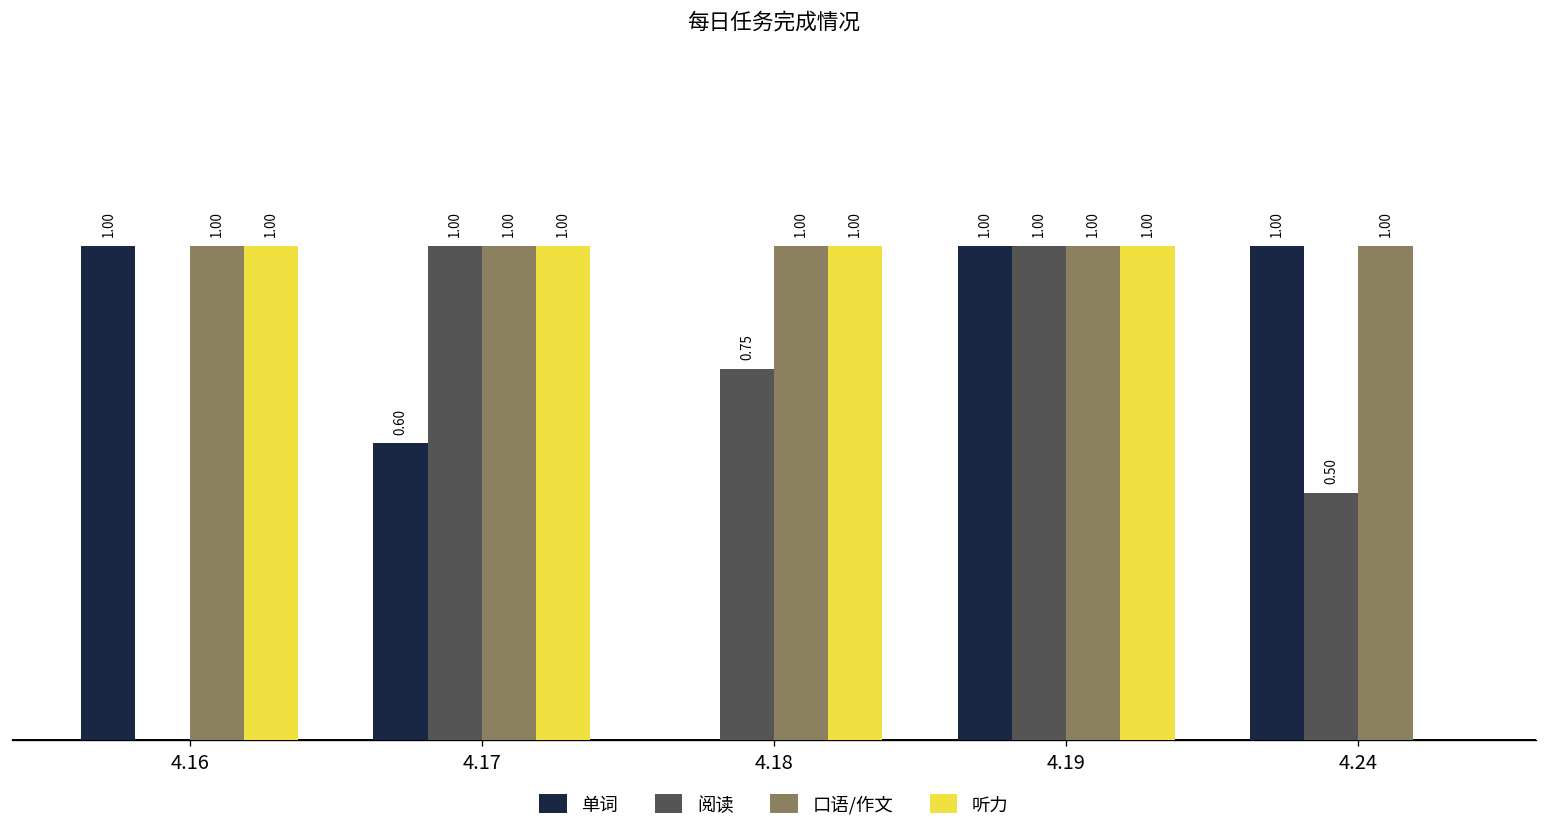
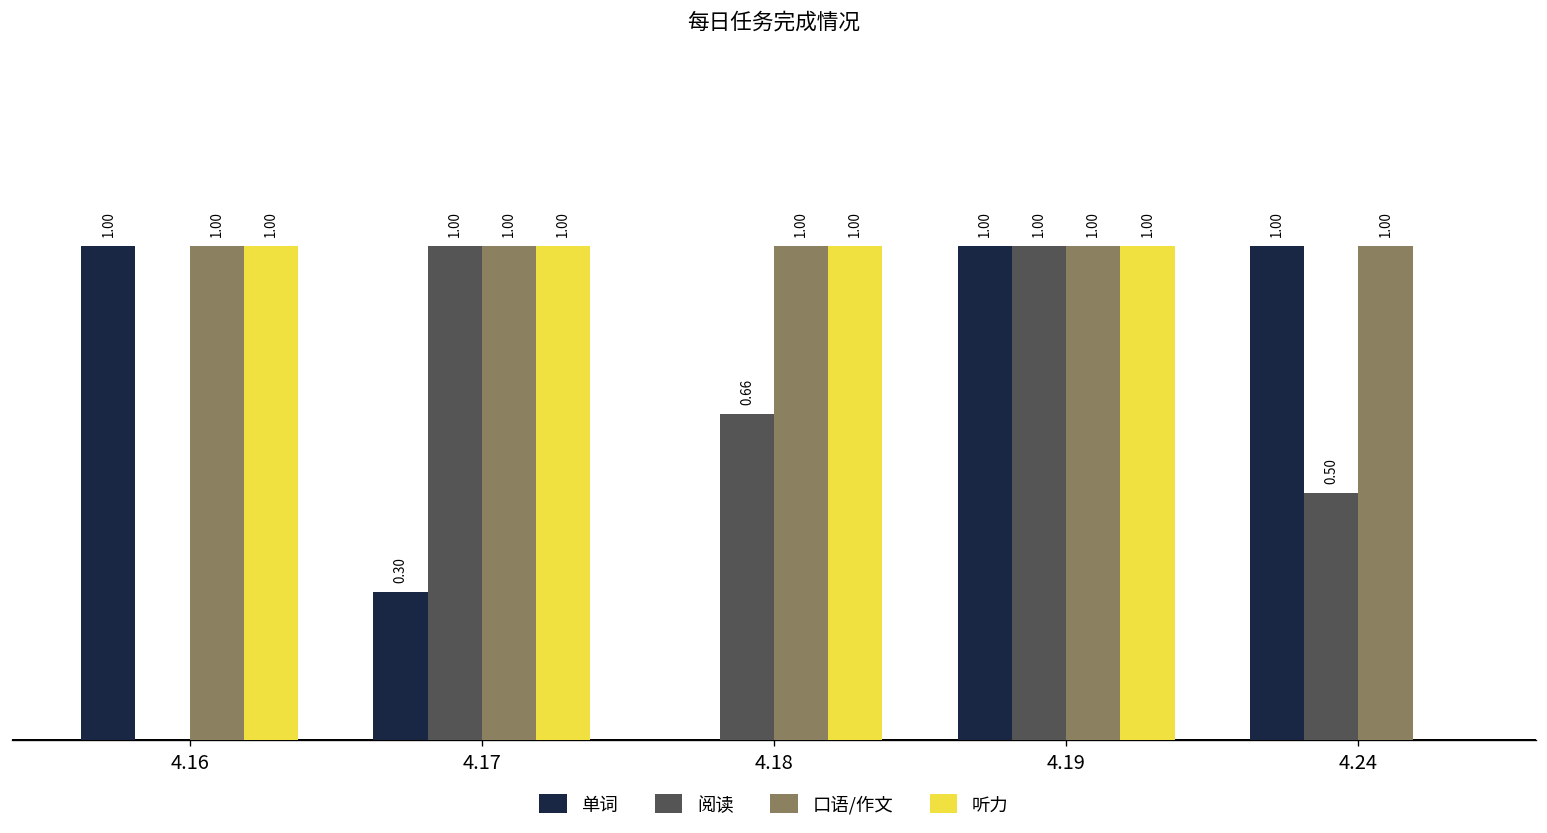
  {
    "单词": {
      "4.16": 1.00,
-     "4.17": 0.60,
+     "4.17": 0.30,
      "4.19": 1.00,
      "4.24": 1.00
    },
    "阅读": {
      "4.17": 1.00,
-     "4.18": 0.75,
+     "4.18": 0.66,
      "4.19": 1.00,
      "4.24": 0.50
    },
    "口语/作文": {
      "4.16": 1.00,
      "4.17": 1.00,
      "4.18": 1.00,
      "4.19": 1.00,
      "4.24": 1.00
    },
    "听力": {
      "4.16": 1.00,
      "4.17": 1.00,
      "4.18": 1.00,
      "4.19": 1.00
    }
  }
